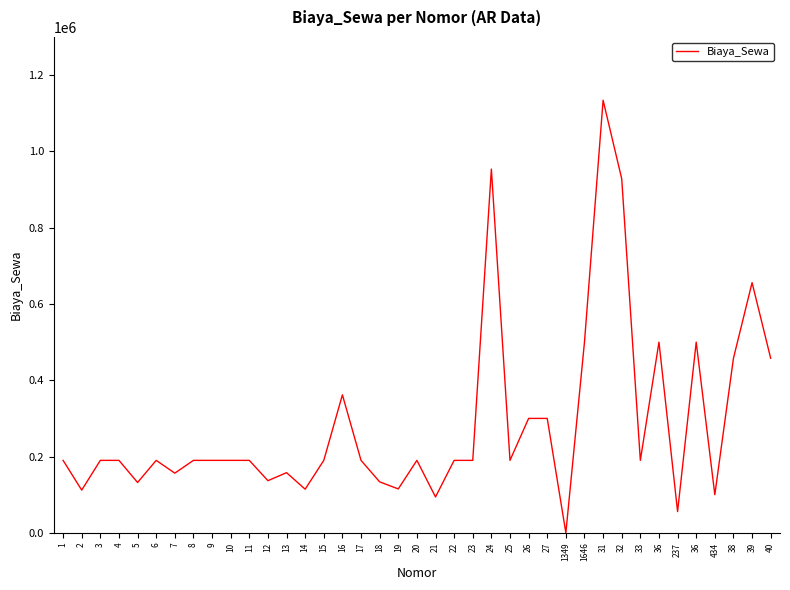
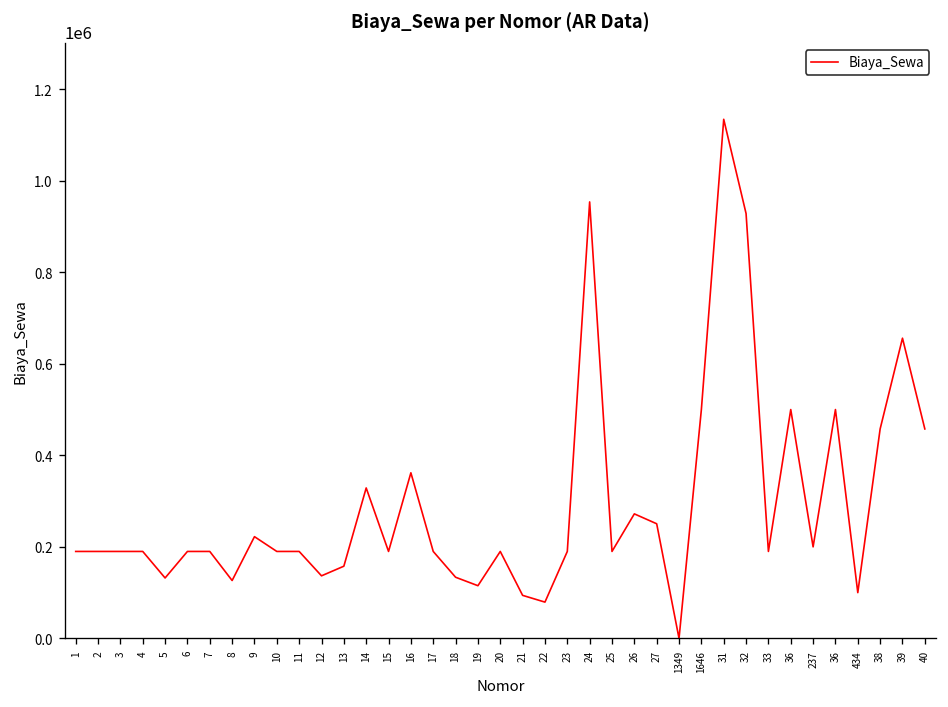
  {
    "1": 190000,
-   "2": 110000,
+   "2": 190000,
    "3": 190000,
    "4": 190000,
    "5": 130000,
    "6": 190000,
-   "7": 160000,
-   "8": 190000,
-   "9": 190000,
+   "7": 190000,
+   "8": 130000,
+   "9": 220000,
    "10": 190000,
    "11": 190000,
    "12": 140000,
    "13": 160000,
-   "14": 110000,
+   "14": 330000,
    "15": 190000,
    "16": 360000,
    "17": 190000,
    "18": 130000,
    "19": 120000,
    "20": 190000,
    "21": 90000,
-   "22": 190000,
+   "22": 80000,
    "23": 190000,
    "24": 950000,
    "25": 190000,
-   "26": 300000,
-   "27": 300000,
+   "26": 270000,
+   "27": 250000,
    "1349": 0,
    "1646": 500000,
    "31": 1130000,
    "32": 930000,
    "33": 190000,
-   "237": 60000,
+   "237": 200000,
    "434": 100000,
    "38": 460000,
    "39": 660000,
    "40": 460000
  }
